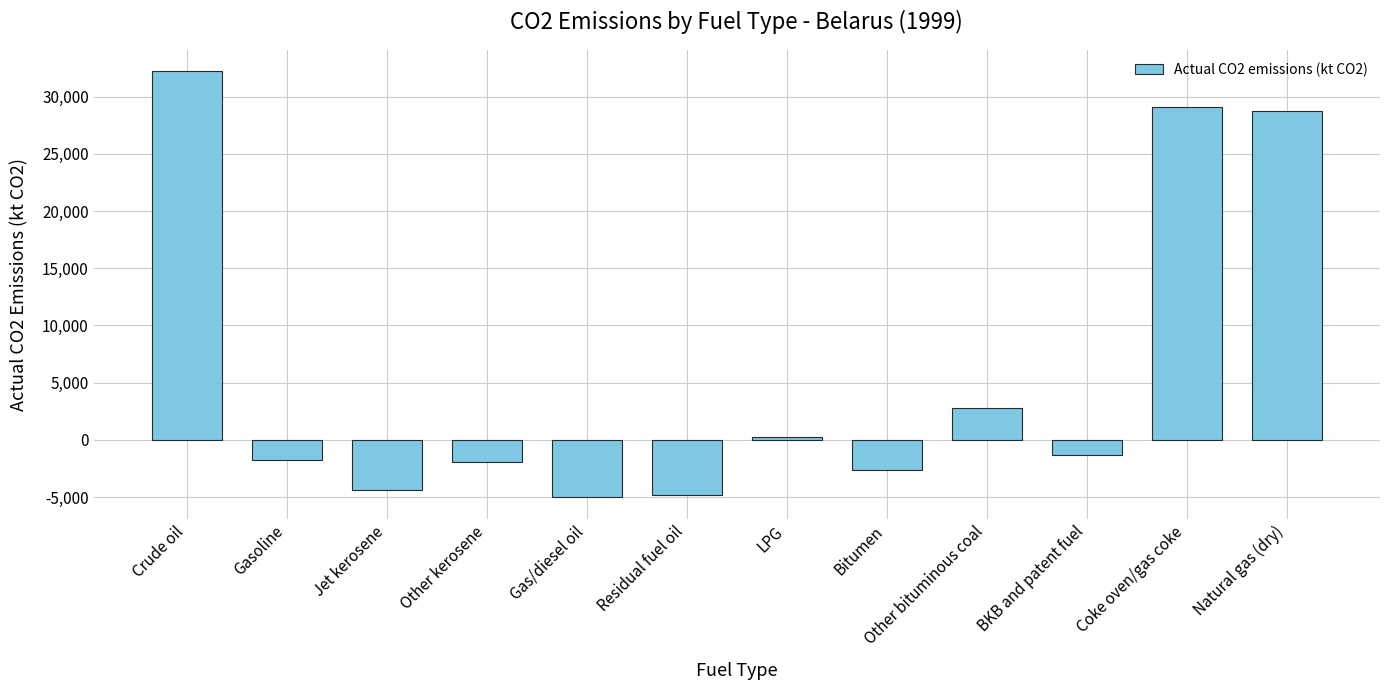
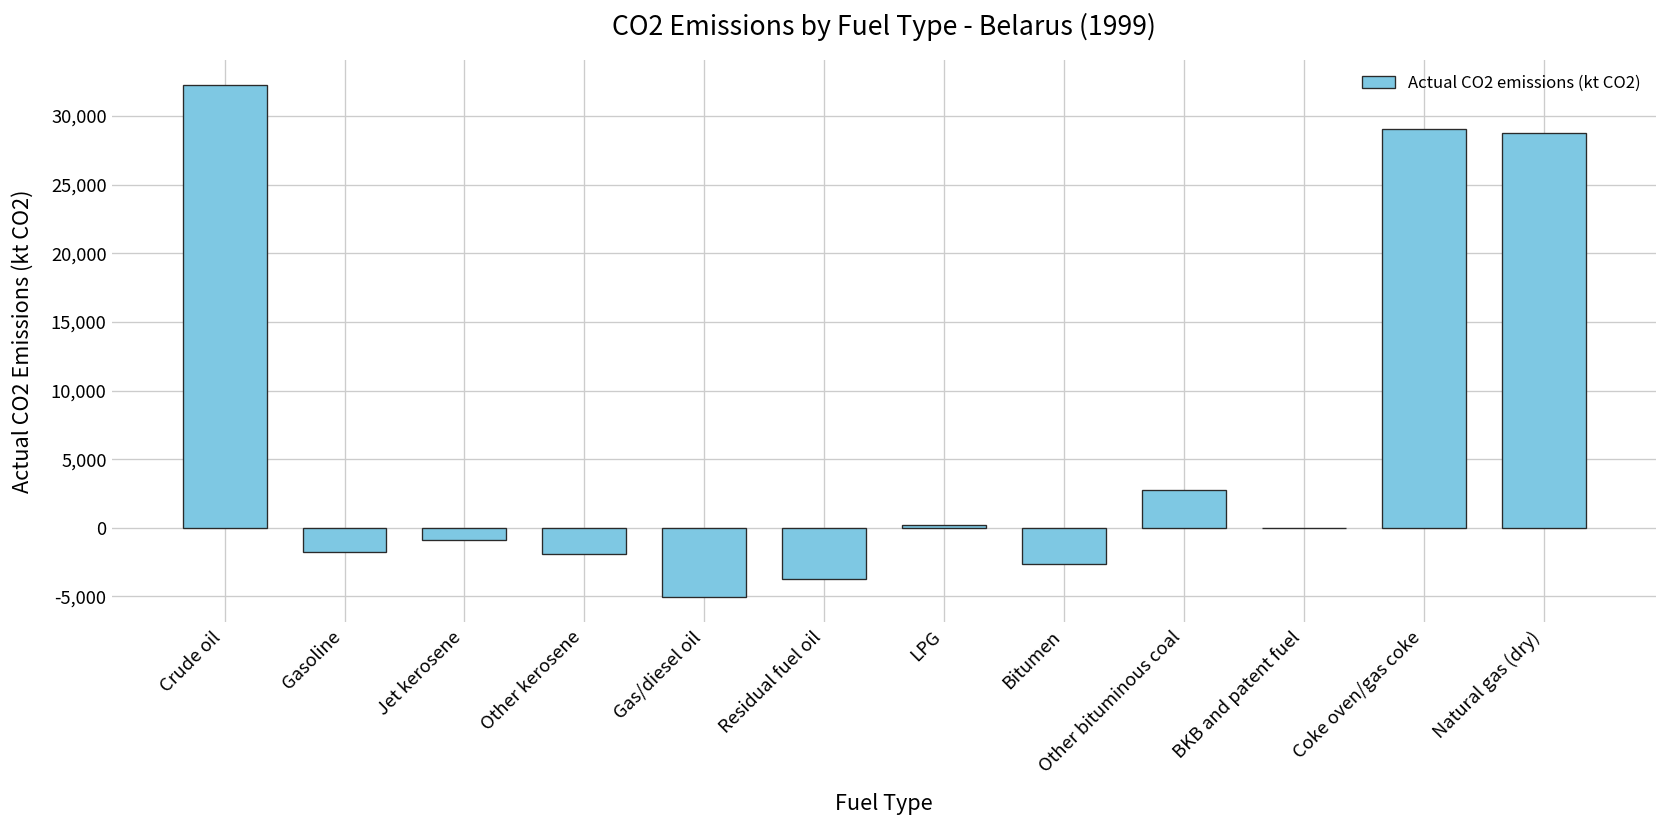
  {
    "Crude oil": "32,200",
    "Gasoline": "-1,700",
-   "Jet kerosene": "-4,400",
+   "Jet kerosene": "-900",
    "Other kerosene": "-1,900",
    "Gas/diesel oil": "-5,000",
-   "Residual fuel oil": "-4,800",
+   "Residual fuel oil": "-3,800",
    "LPG": "200",
    "Bitumen": "-2,600",
    "Other bituminous coal": "2,800",
-   "BKB and patent fuel": "-1,300",
+   "BKB and patent fuel": "0",
    "Coke oven/gas coke": "29,100",
    "Natural gas (dry)": "28,800"
  }
